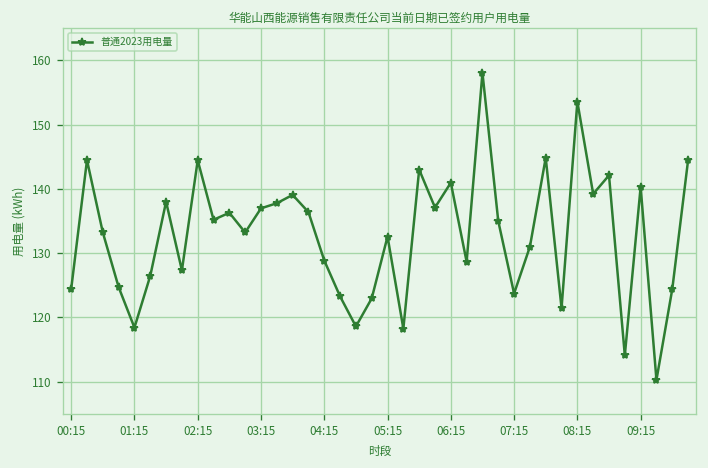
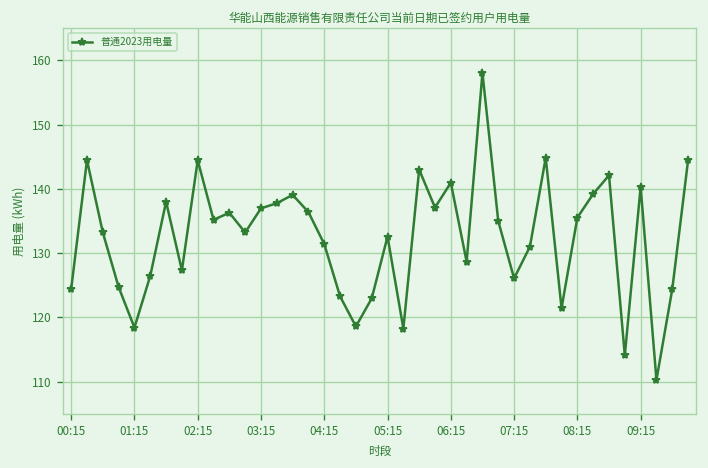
  {
    "00:15": 124,
    "01:15": 118,
    "02:15": 144,
    "03:15": 137,
-   "04:15": 129,
+   "04:15": 131,
    "05:15": 133,
    "06:15": 141,
-   "07:15": 124,
-   "08:15": 154,
+   "07:15": 126,
+   "08:15": 136,
    "09:15": 140
  }
